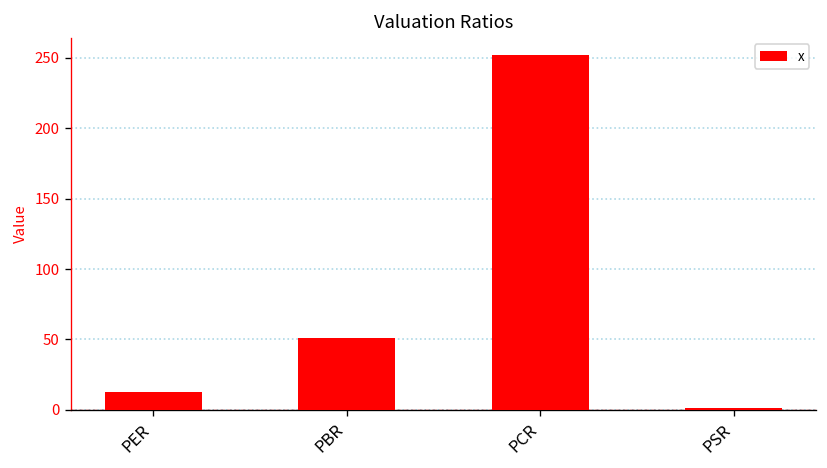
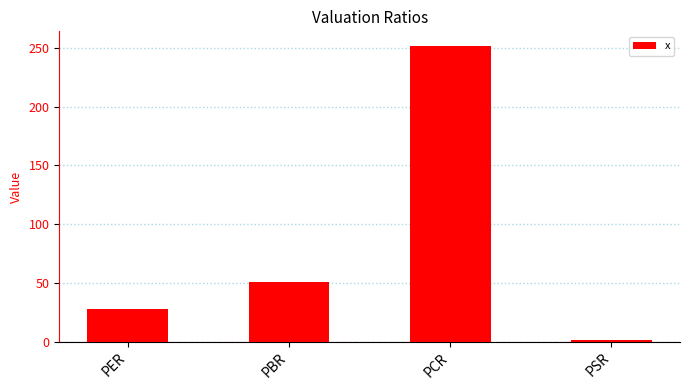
  {
-   "PER": 13,
+   "PER": 28,
    "PBR": 51,
    "PCR": 252
  }
